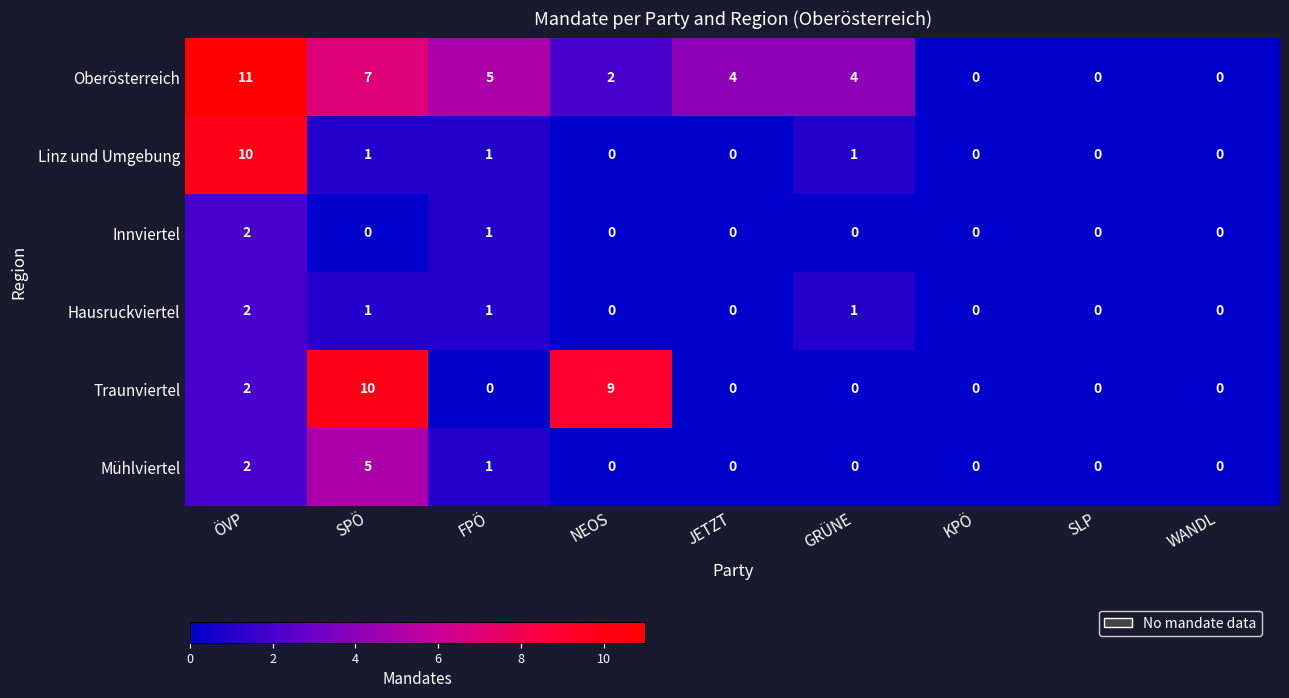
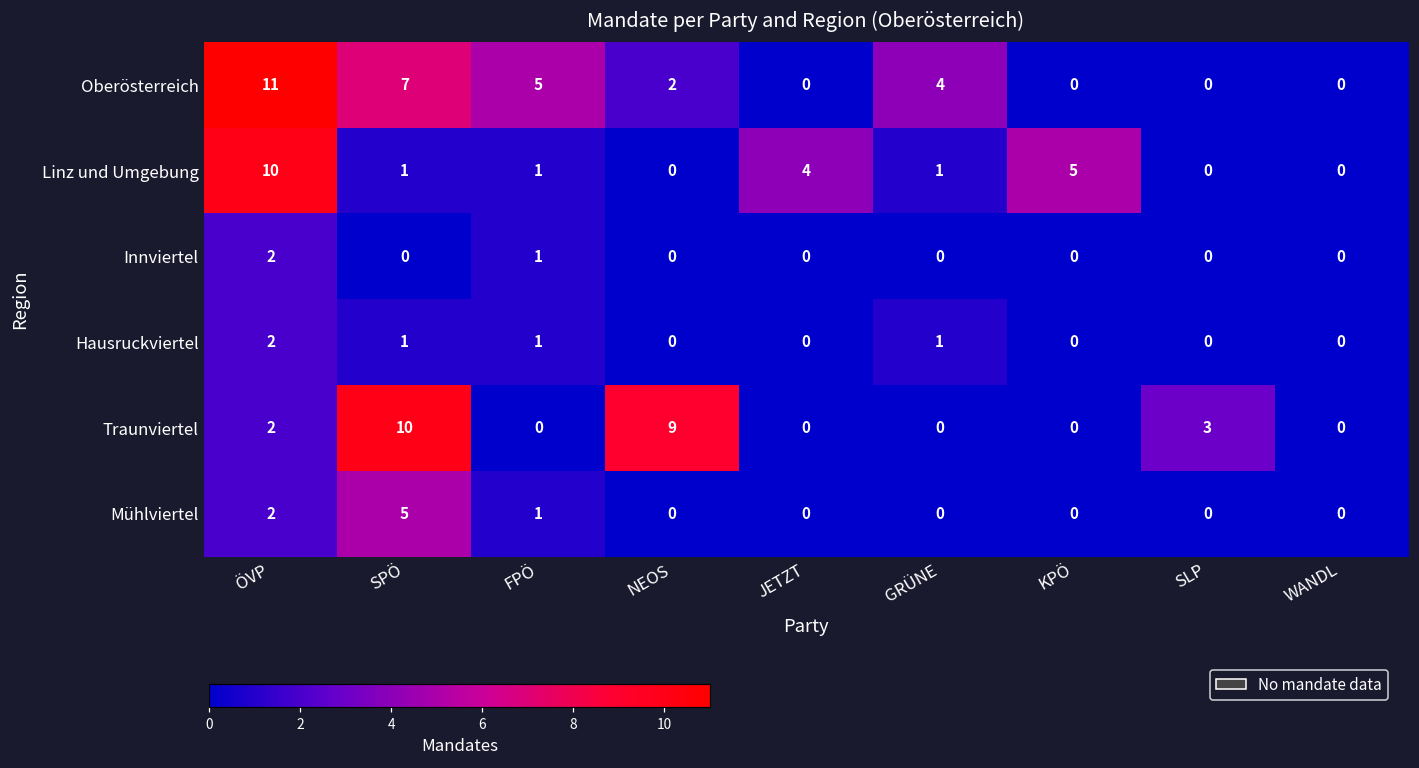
  {
    "Oberösterreich": {
      "ÖVP": 11,
      "SPÖ": 7,
      "FPÖ": 5,
      "NEOS": 2,
-     "JETZT": 4,
+     "JETZT": 0,
      "GRÜNE": 4,
      "KPÖ": 0,
      "SLP": 0,
      "WANDL": 0
    },
    "Linz und Umgebung": {
      "ÖVP": 10,
      "SPÖ": 1,
      "FPÖ": 1,
      "NEOS": 0,
-     "JETZT": 0,
+     "JETZT": 4,
      "GRÜNE": 1,
-     "KPÖ": 0,
+     "KPÖ": 5,
      "SLP": 0,
      "WANDL": 0
    },
    "Innviertel": {
      "ÖVP": 2,
      "SPÖ": 0,
      "FPÖ": 1,
      "NEOS": 0,
      "JETZT": 0,
      "GRÜNE": 0,
      "KPÖ": 0,
      "SLP": 0,
      "WANDL": 0
    },
    "Hausruckviertel": {
      "ÖVP": 2,
      "SPÖ": 1,
      "FPÖ": 1,
      "NEOS": 0,
      "JETZT": 0,
      "GRÜNE": 1,
      "KPÖ": 0,
      "SLP": 0,
      "WANDL": 0
    },
    "Traunviertel": {
      "ÖVP": 2,
      "SPÖ": 10,
      "FPÖ": 0,
      "NEOS": 9,
      "JETZT": 0,
      "GRÜNE": 0,
      "KPÖ": 0,
-     "SLP": 0,
+     "SLP": 3,
      "WANDL": 0
    },
    "Mühlviertel": {
      "ÖVP": 2,
      "SPÖ": 5,
      "FPÖ": 1,
      "NEOS": 0,
      "JETZT": 0,
      "GRÜNE": 0,
      "KPÖ": 0,
      "SLP": 0,
      "WANDL": 0
    }
  }
